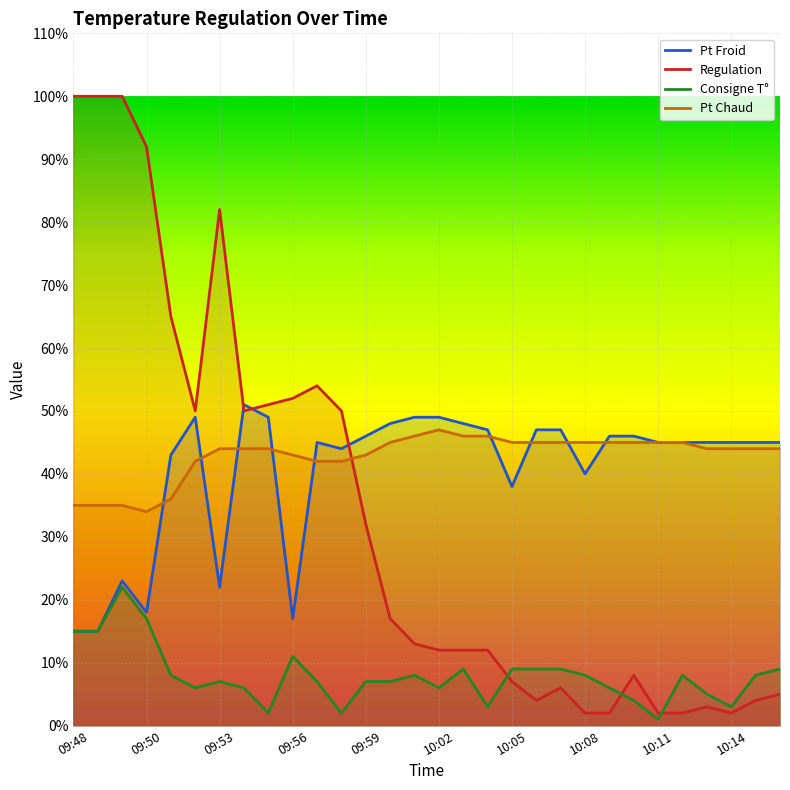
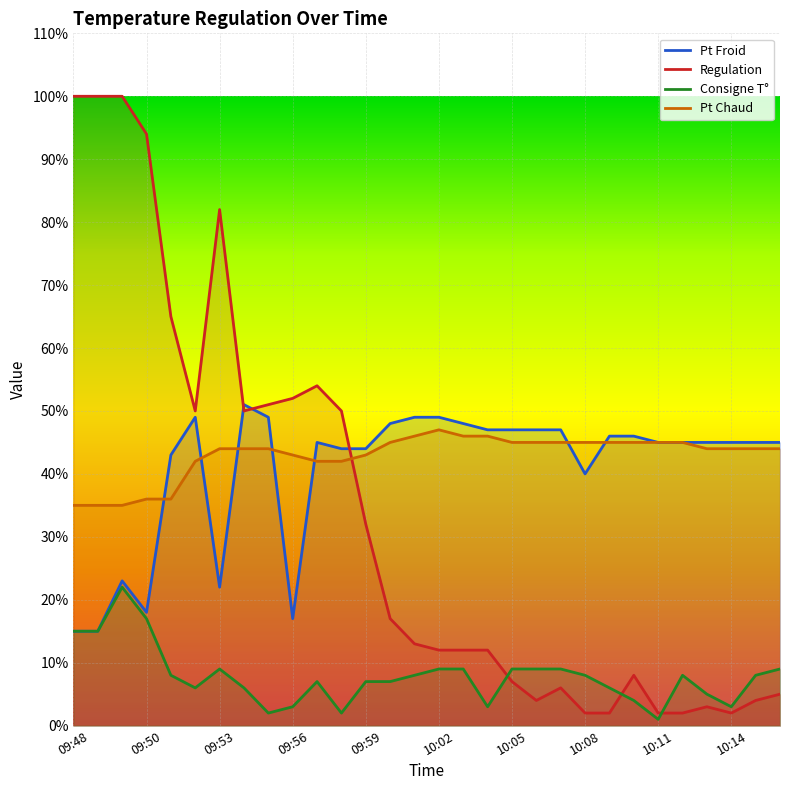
  {
    "Pt Froid": {
      "09:50": "18%",
      "09:53": "22%",
      "09:56": "17%",
-     "09:59": "46%",
+     "09:59": "44%",
      "10:02": "49%",
-     "10:05": "38%",
+     "10:05": "47%",
      "10:08": "40%",
      "10:14": "45%"
    },
    "Regulation": {
-     "09:50": "92%",
+     "09:50": "94%",
      "09:53": "82%",
      "09:56": "52%",
      "09:59": "32%",
      "10:02": "12%",
      "10:05": "7%",
      "10:08": "2%",
      "10:11": "2%",
      "10:14": "2%"
    },
    "Consigne T°": {
      "09:50": "17%",
-     "09:53": "7%",
-     "09:56": "11%",
+     "09:53": "9%",
+     "09:56": "3%",
      "09:59": "7%",
-     "10:02": "6%",
+     "10:02": "9%",
      "10:05": "9%",
      "10:08": "8%",
      "10:11": "1%",
      "10:14": "3%"
    },
    "Pt Chaud": {
-     "09:50": "34%",
+     "09:50": "36%",
      "09:53": "44%",
      "09:56": "43%",
      "09:59": "43%",
      "10:02": "47%",
      "10:05": "45%",
      "10:08": "45%",
      "10:14": "44%"
    }
  }
